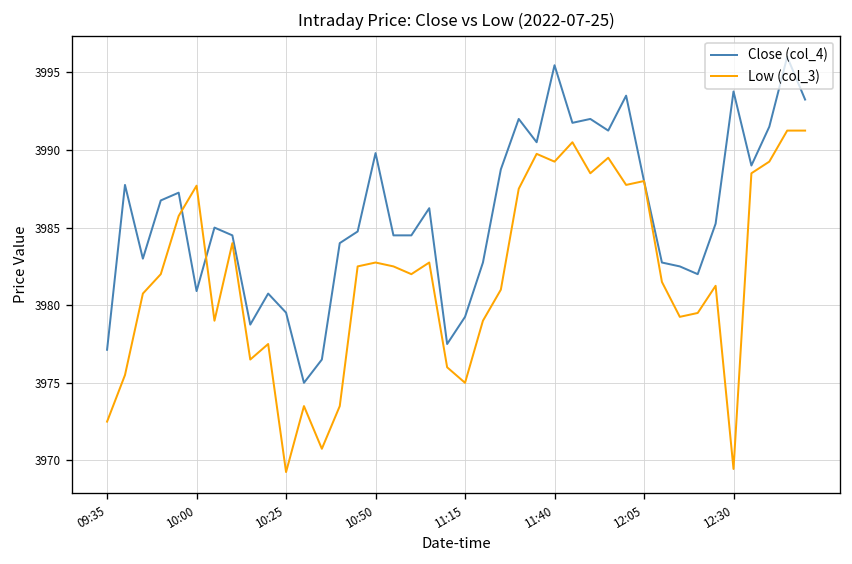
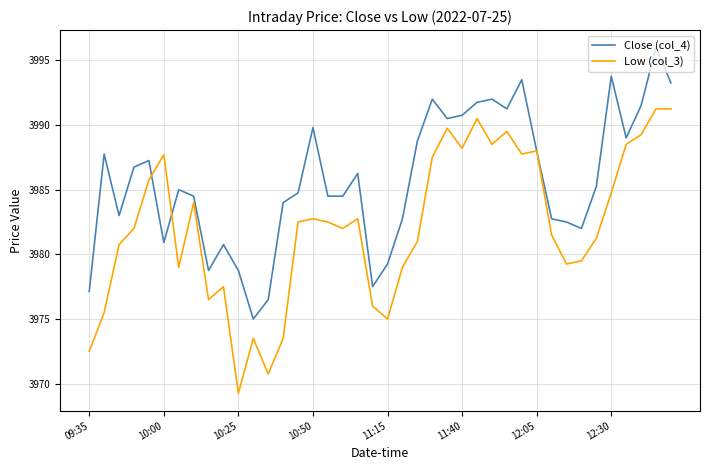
  {
    "Close (col_4)": {
      "09:35": 3977.1,
      "10:00": 3980.9,
-     "10:25": 3979.5,
+     "10:25": 3978.8,
      "10:50": 3989.8,
      "11:15": 3979.3,
-     "11:40": 3995.5,
+     "11:40": 3990.8,
      "12:30": 3993.8
    },
    "Low (col_3)": {
      "09:35": 3972.5,
      "10:00": 3987.7,
      "10:25": 3969.3,
      "10:50": 3982.8,
      "11:15": 3975.0,
-     "11:40": 3989.3,
-     "12:30": 3969.5
+     "11:40": 3988.2,
+     "12:30": 3984.8
    }
  }
